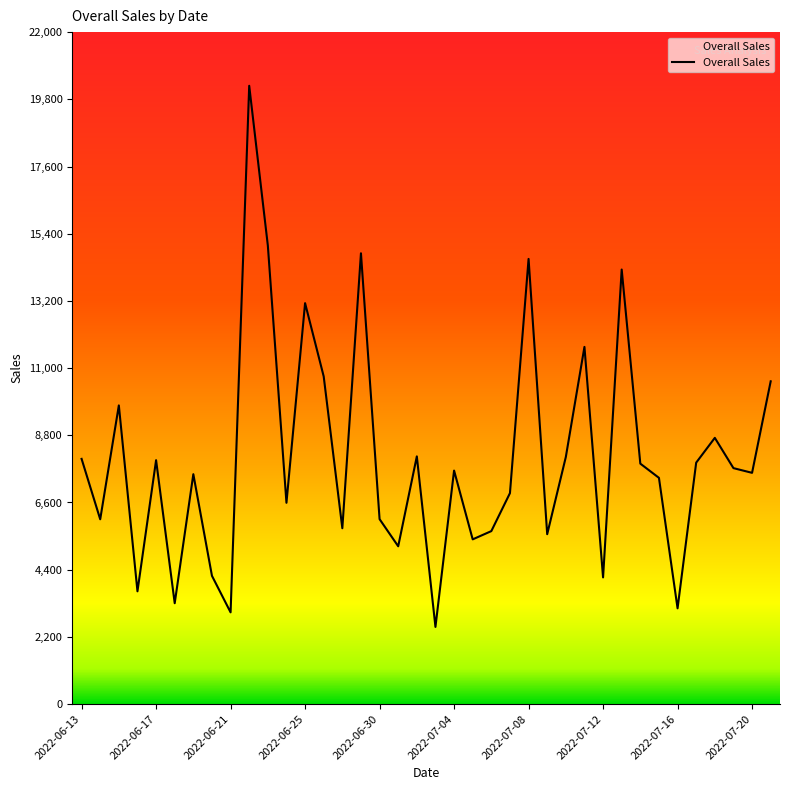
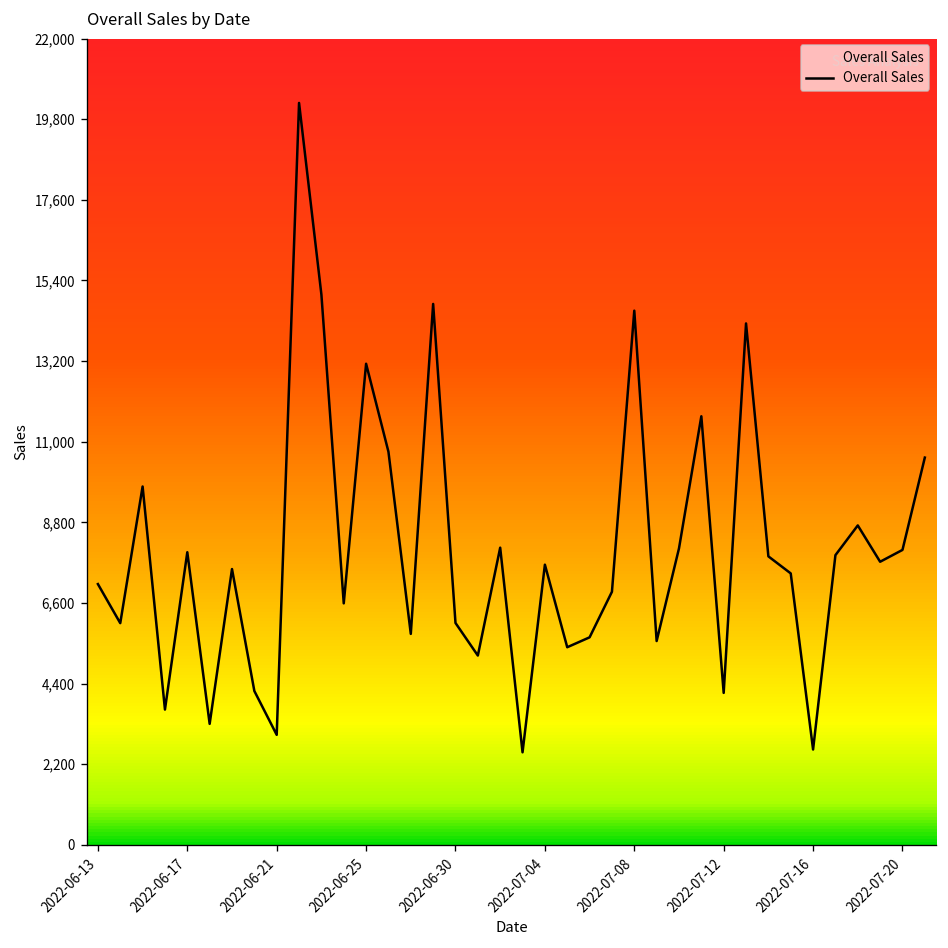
  {
-   "2022-06-13": "8,000",
+   "2022-06-13": "7,100",
    "2022-06-17": "8,000",
    "2022-06-21": "3,000",
    "2022-06-25": "13,100",
    "2022-06-30": "6,100",
    "2022-07-04": "7,600",
    "2022-07-08": "14,600",
    "2022-07-12": "4,100",
-   "2022-07-16": "3,100",
-   "2022-07-20": "7,600"
+   "2022-07-16": "2,600",
+   "2022-07-20": "8,000"
  }
